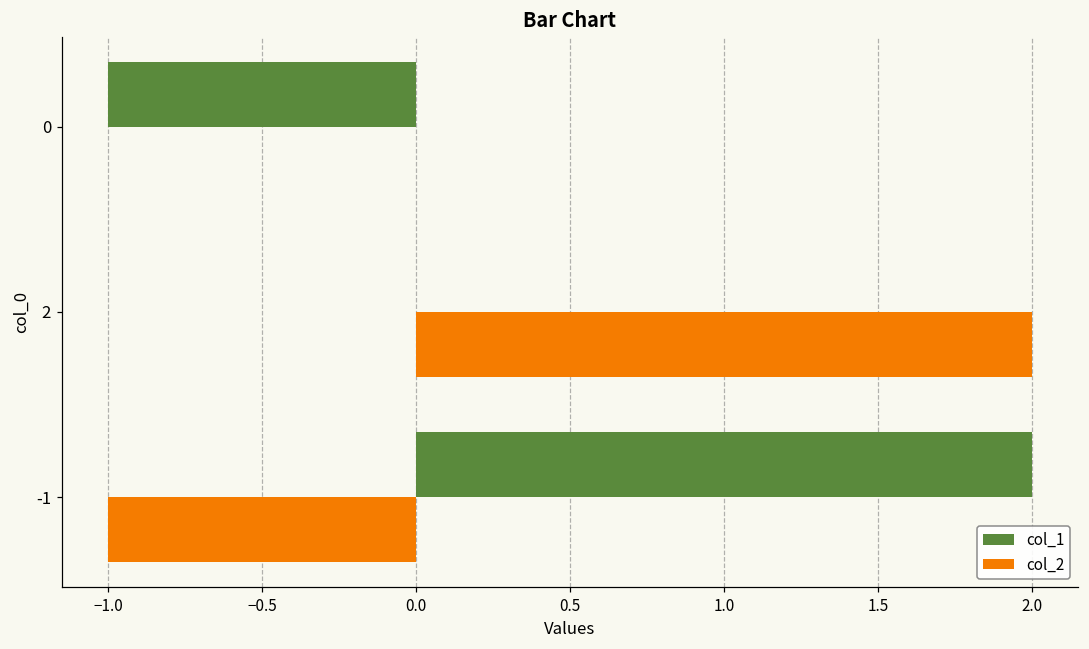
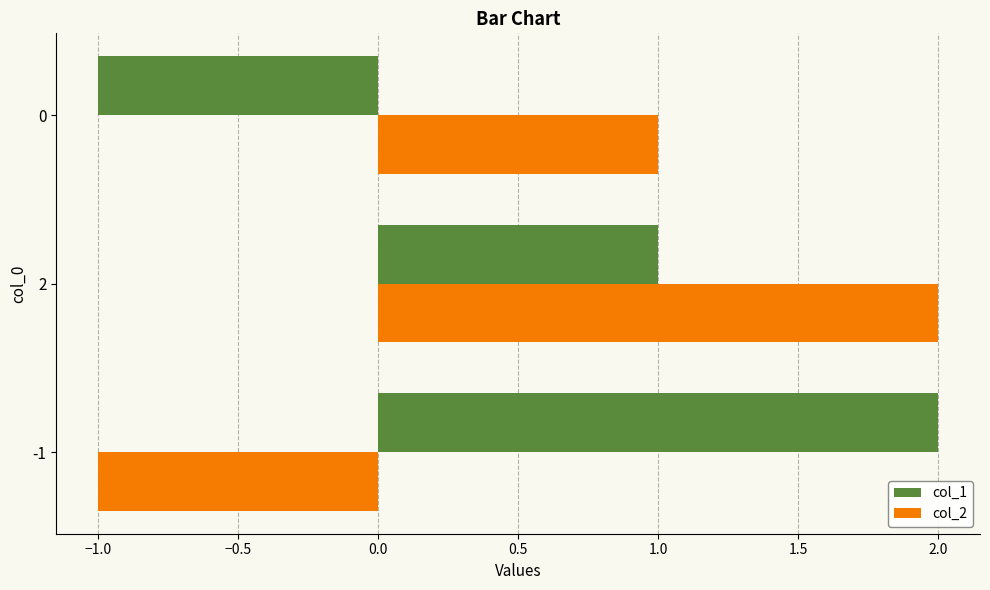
  {
    "col_1": {
      "0": -1,
-     "2": 0,
+     "2": 1,
      "-1": 2
    },
    "col_2": {
-     "0": 0,
+     "0": 1,
      "2": 2,
      "-1": -1
    }
  }
